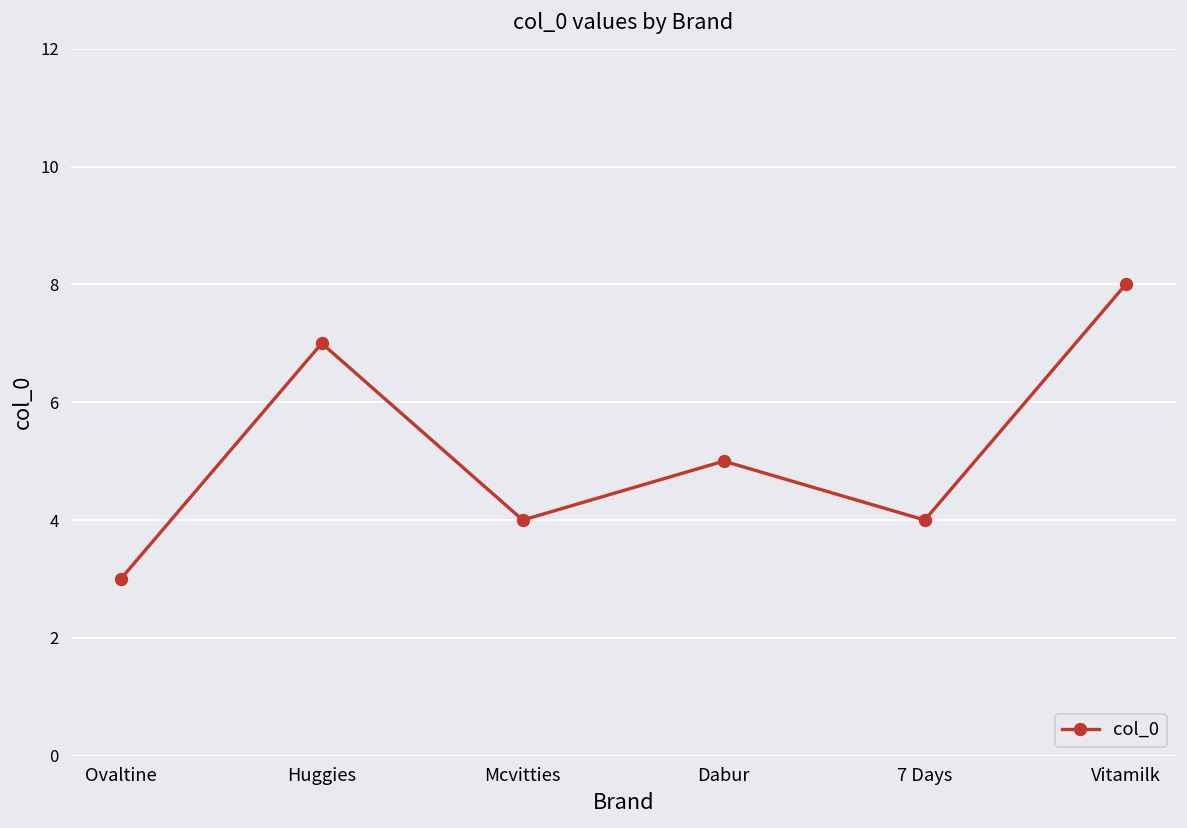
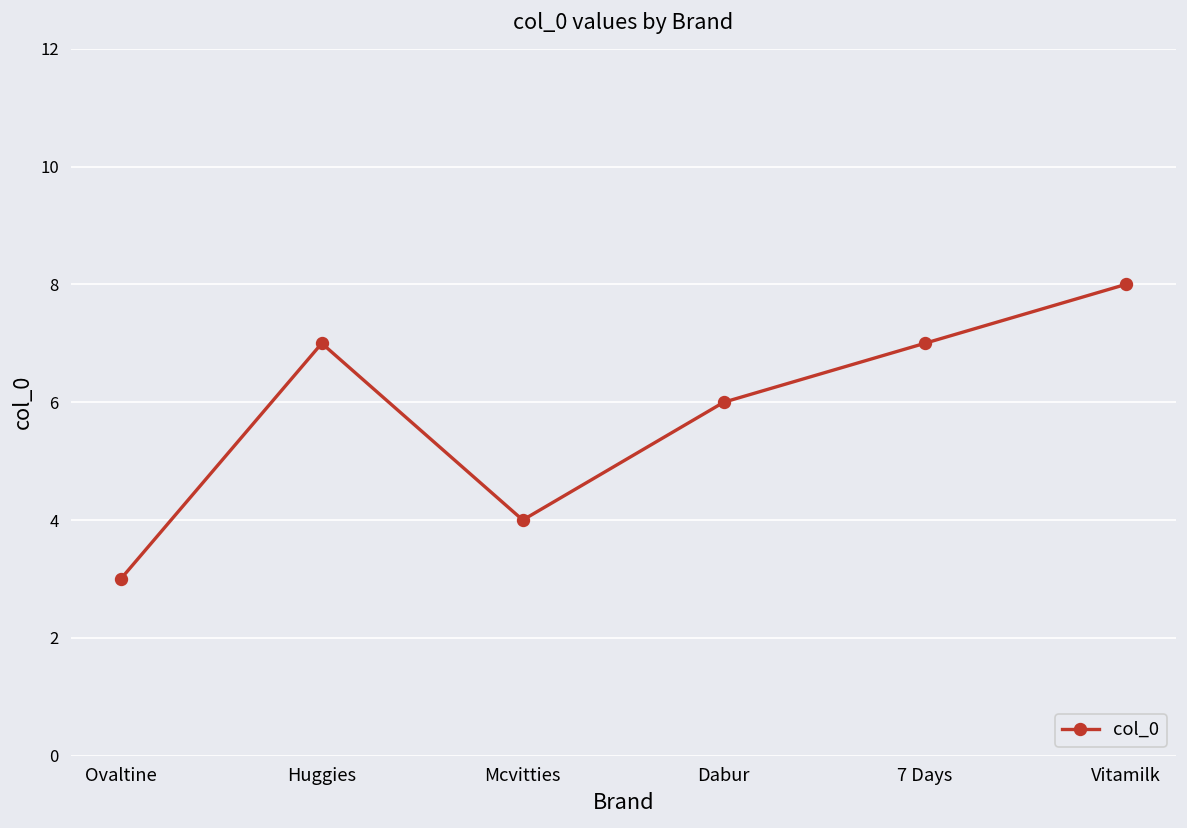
  {
    "Ovaltine": 3,
    "Huggies": 7,
    "Mcvitties": 4,
-   "Dabur": 5,
-   "7 Days": 4,
+   "Dabur": 6,
+   "7 Days": 7,
    "Vitamilk": 8
  }
